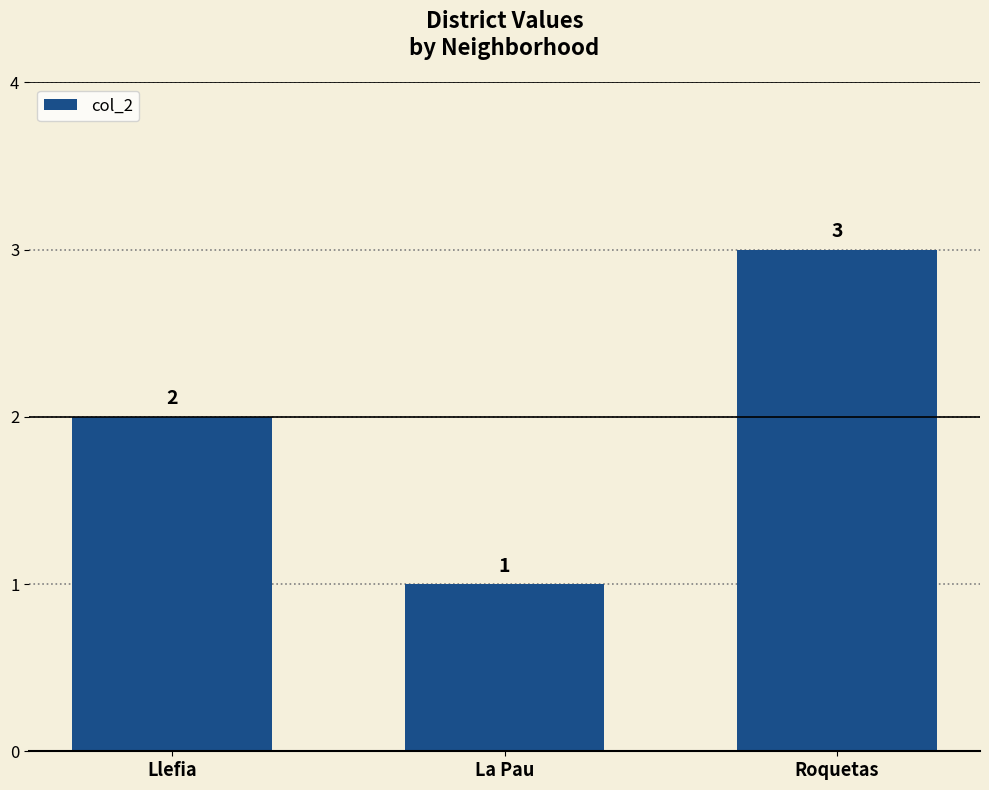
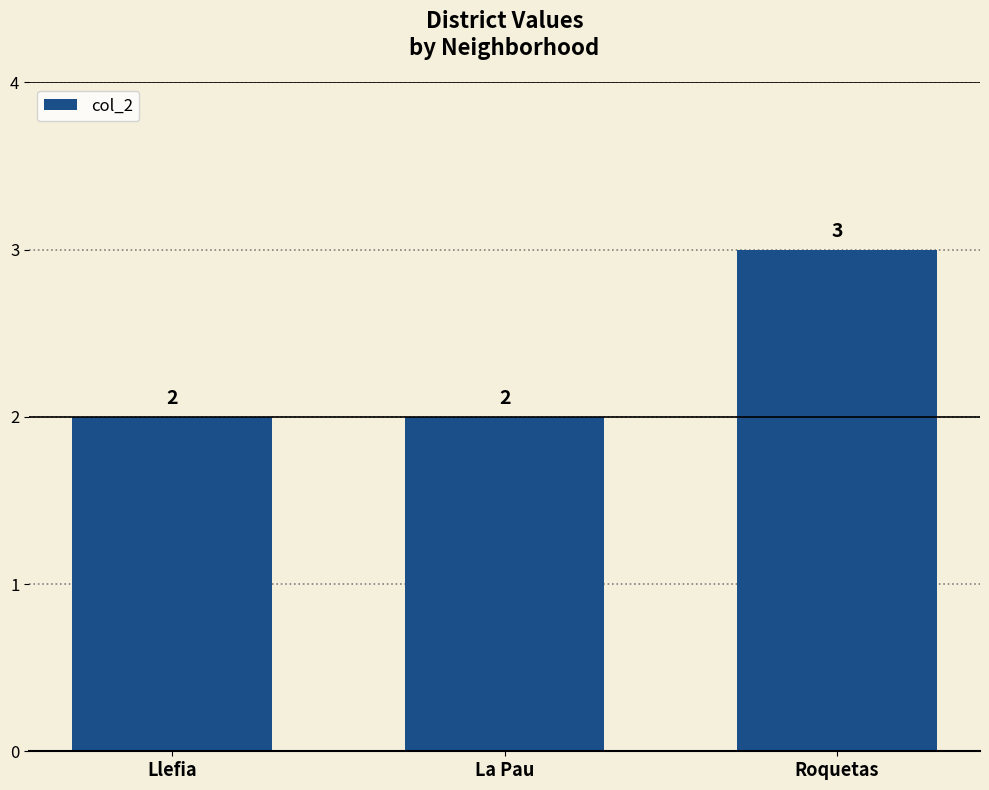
  {
    "Llefia": 2,
-   "La Pau": 1,
+   "La Pau": 2,
    "Roquetas": 3
  }
